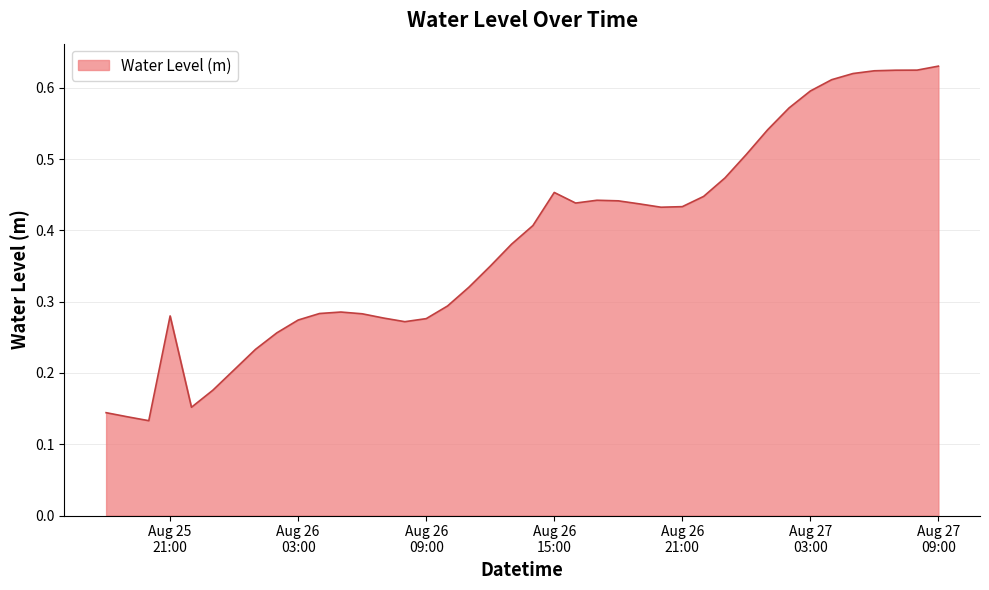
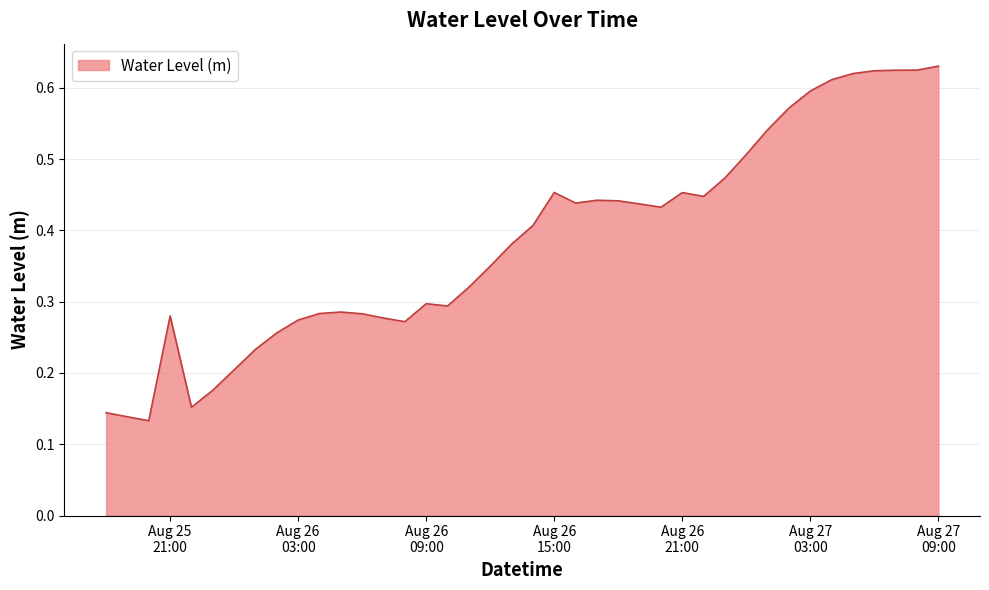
  {
    "Aug 25 21:00": 0.28,
    "Aug 26 03:00": 0.27,
-   "Aug 26 09:00": 0.28,
+   "Aug 26 09:00": 0.30,
    "Aug 26 15:00": 0.45,
-   "Aug 26 21:00": 0.43,
+   "Aug 26 21:00": 0.45,
    "Aug 27 03:00": 0.60,
    "Aug 27 09:00": 0.63
  }
